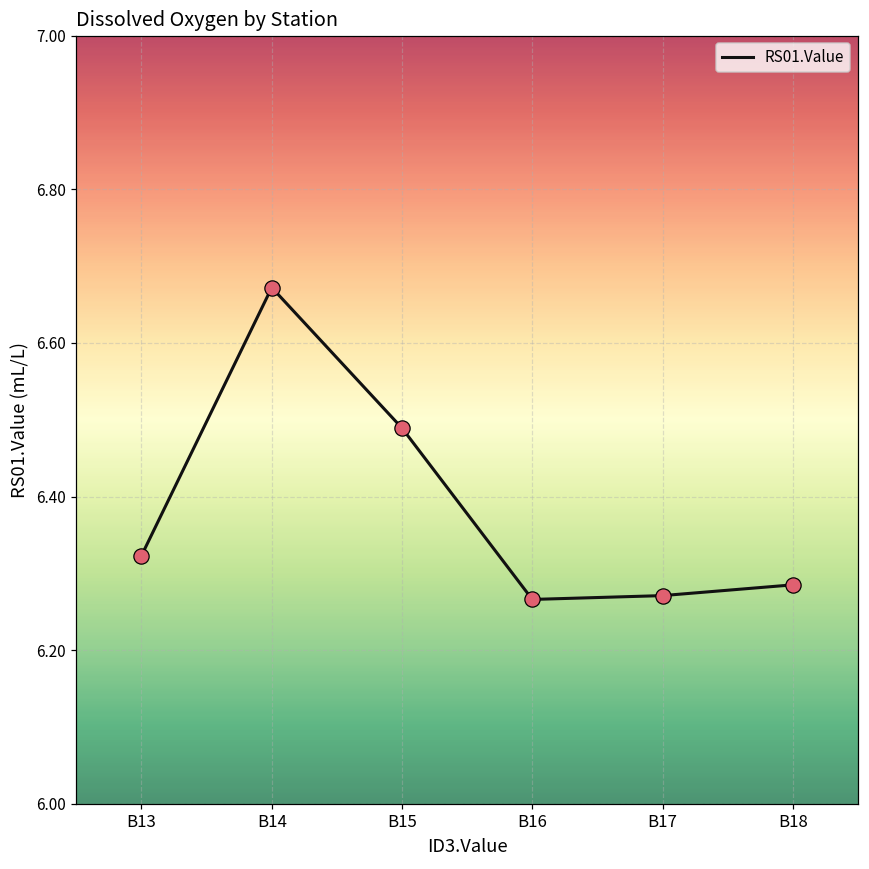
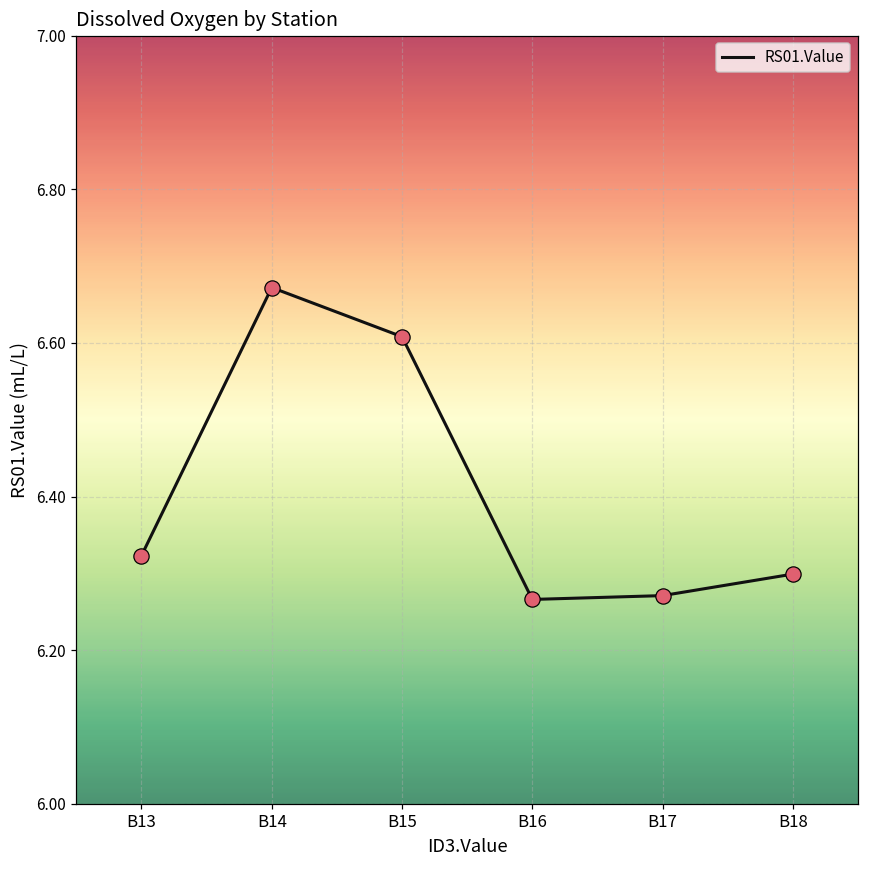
  {
    "B13": 6.32,
    "B14": 6.67,
-   "B15": 6.49,
+   "B15": 6.61,
    "B16": 6.27,
    "B17": 6.27,
-   "B18": 6.29
+   "B18": 6.30
  }
